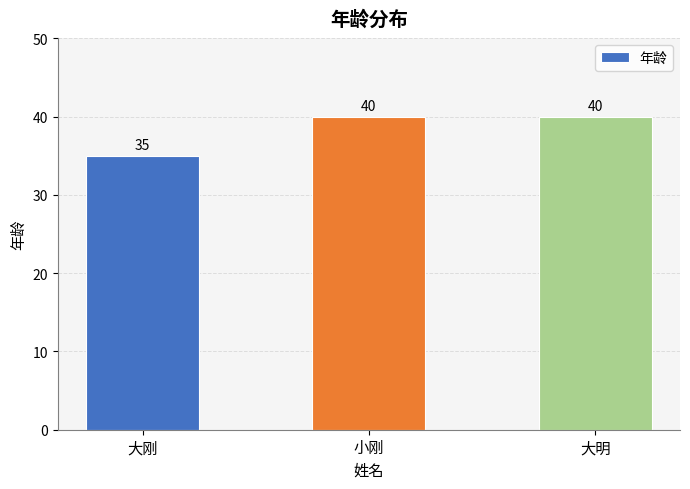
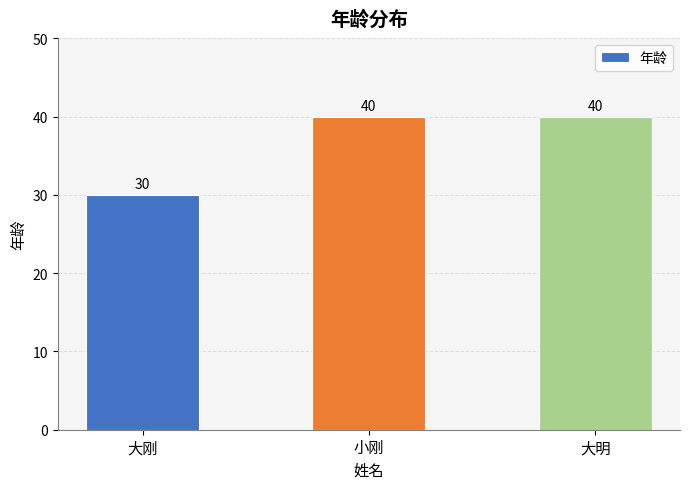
  {
-   "大刚": 35,
+   "大刚": 30,
    "小刚": 40,
    "大明": 40
  }
